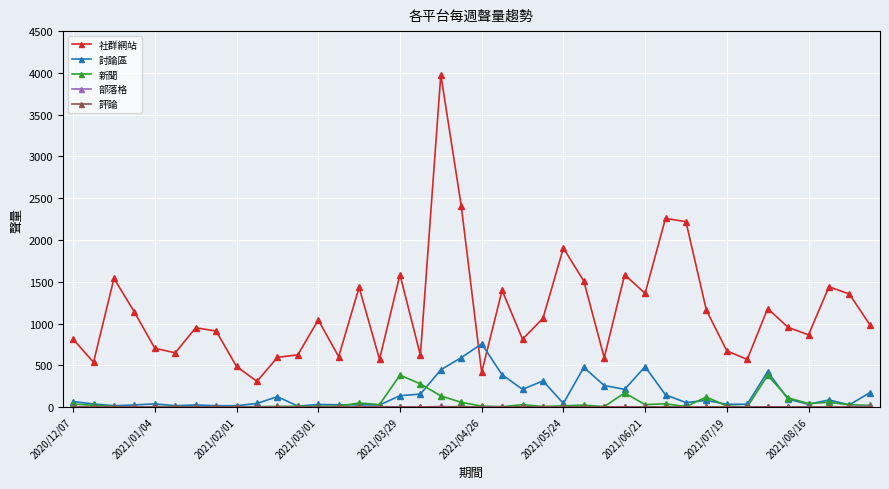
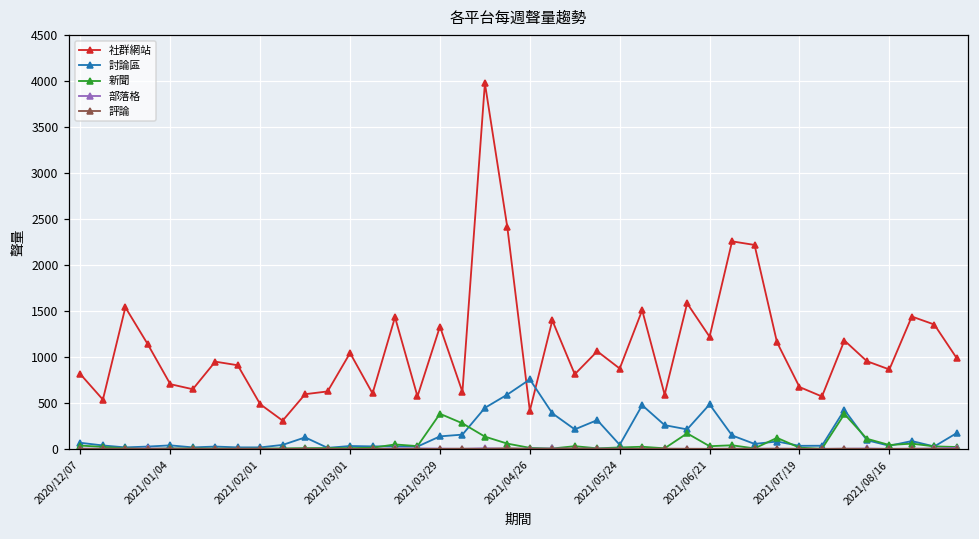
  {
    "社群網站": {
      "2020/12/07": 800,
      "2021/01/04": 700,
      "2021/02/01": 500,
      "2021/03/01": 1000,
-     "2021/03/29": 1600,
+     "2021/03/29": 1300,
      "2021/04/26": 400,
-     "2021/05/24": 1900,
-     "2021/06/21": 1400,
+     "2021/05/24": 900,
+     "2021/06/21": 1200,
      "2021/07/19": 700,
      "2021/08/16": 900
    },
    "討論區": {
      "2020/12/07": 100,
      "2021/01/04": 0,
      "2021/03/29": 100,
      "2021/04/26": 800,
      "2021/06/21": 500
    },
    "新聞": {
      "2020/12/07": 0,
      "2021/03/29": 400
    }
  }
